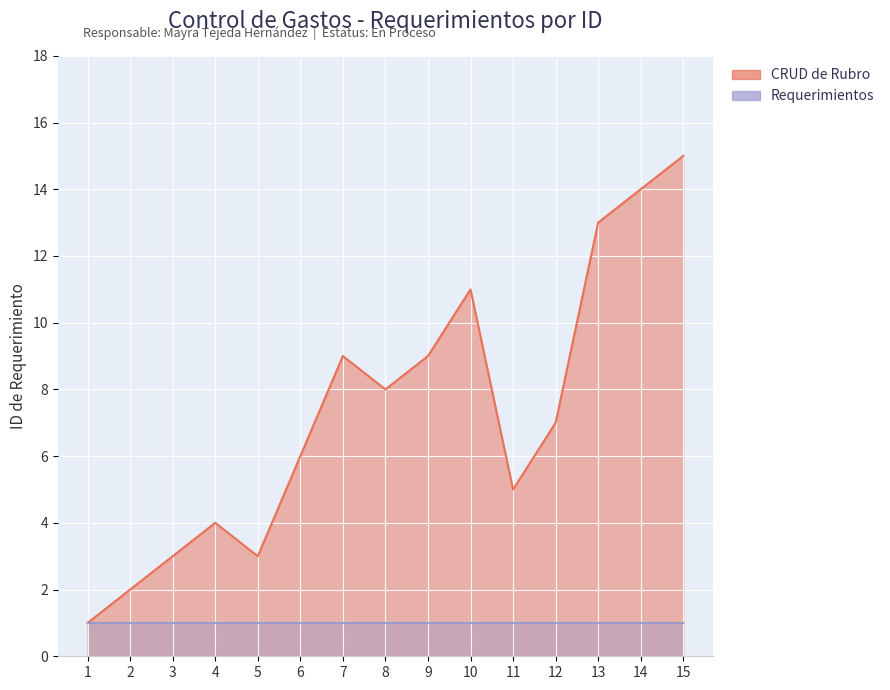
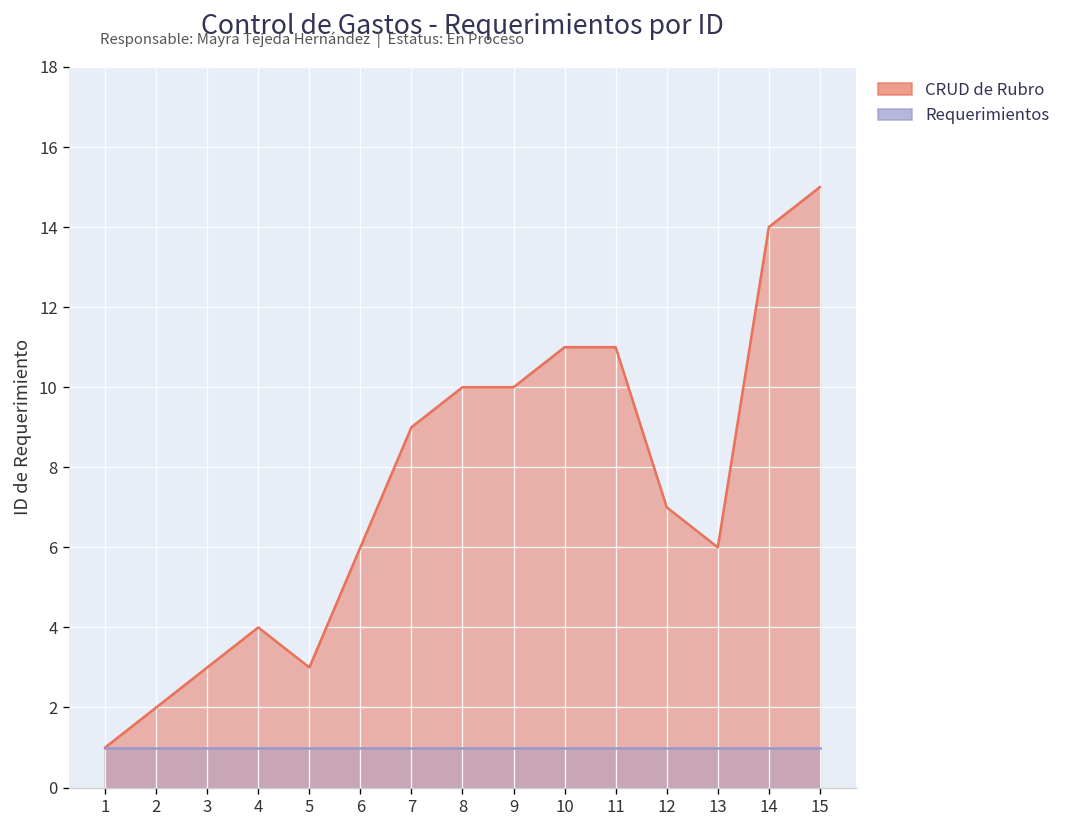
  {
    "CRUD de Rubro": {
      "2": 2,
      "3": 3,
      "4": 4,
      "5": 3,
      "6": 6,
      "7": 9,
-     "8": 8,
-     "9": 9,
+     "8": 10,
+     "9": 10,
      "10": 11,
-     "11": 5,
+     "11": 11,
      "12": 7,
-     "13": 13,
+     "13": 6,
      "14": 14,
      "15": 15
    },
    "Requerimientos": {
      "2": 1,
      "3": 1,
      "4": 1,
      "5": 1,
      "6": 1,
      "7": 1,
      "8": 1,
      "9": 1,
      "10": 1,
      "11": 1,
      "12": 1,
      "13": 1,
      "14": 1,
      "15": 1
    }
  }
